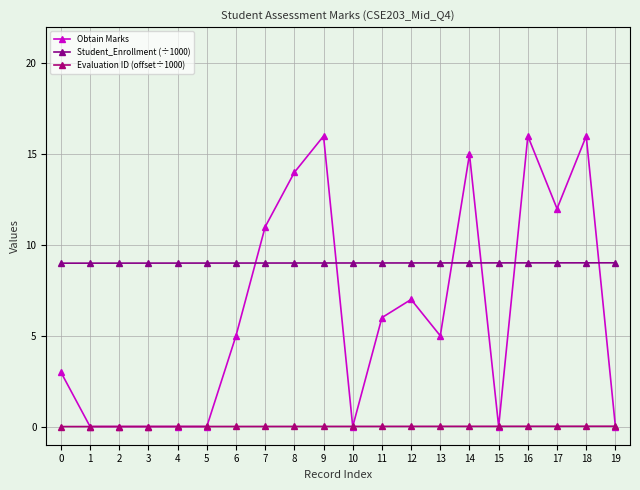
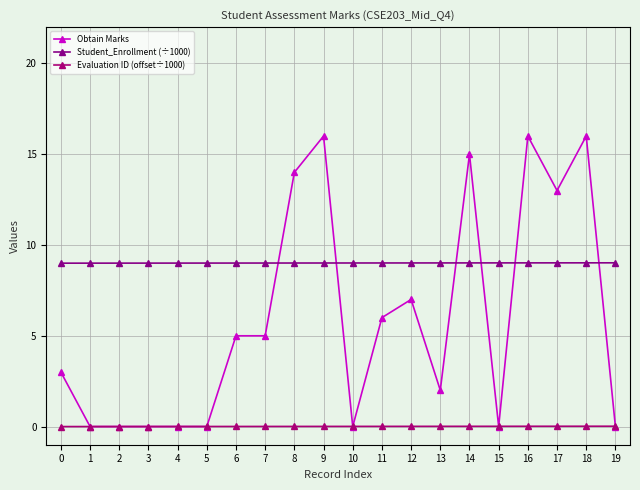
  {
    "Obtain Marks": {
      "0": 3,
      "6": 5,
-     "7": 11,
+     "7": 5,
      "8": 14,
      "9": 16,
      "11": 6,
      "12": 7,
-     "13": 5,
+     "13": 2,
      "14": 15,
      "16": 16,
-     "17": 12,
+     "17": 13,
      "18": 16
    }
  }
